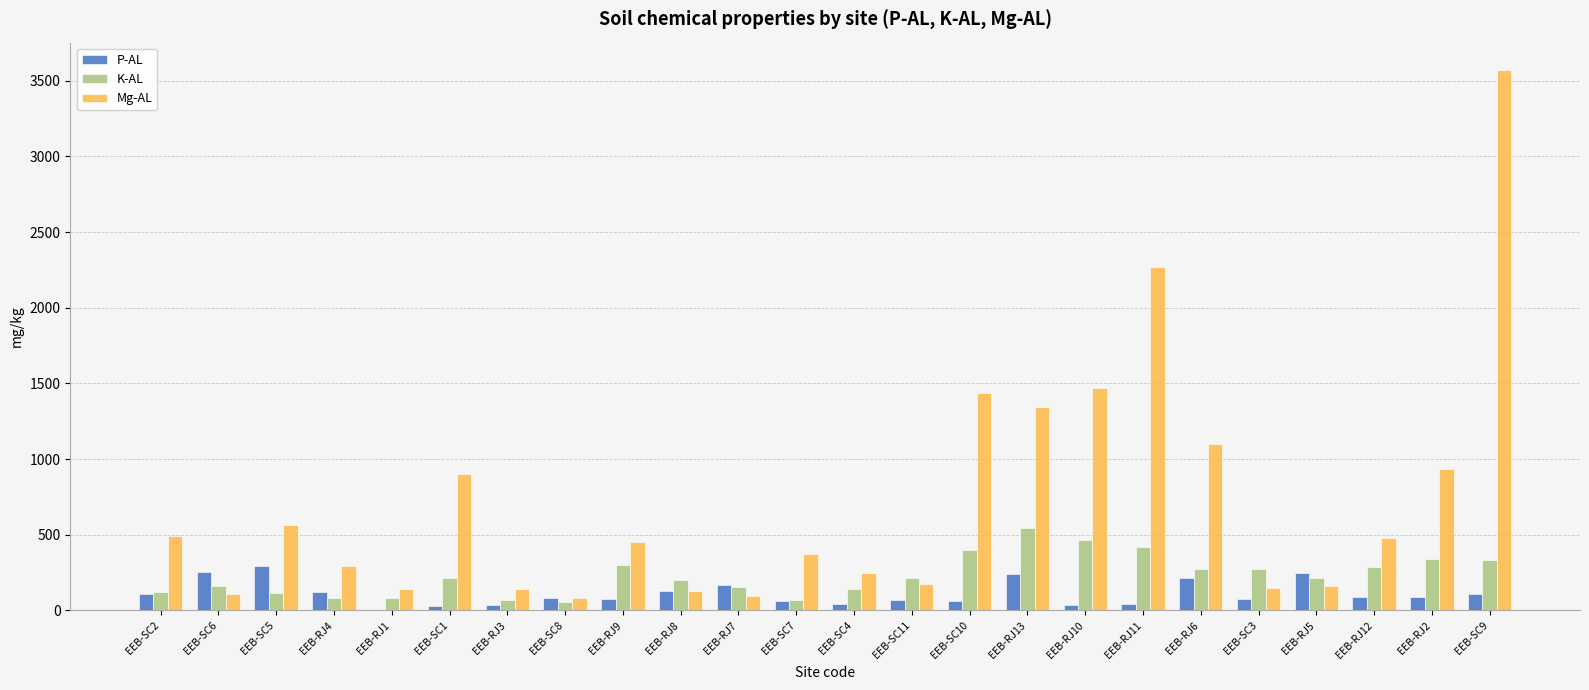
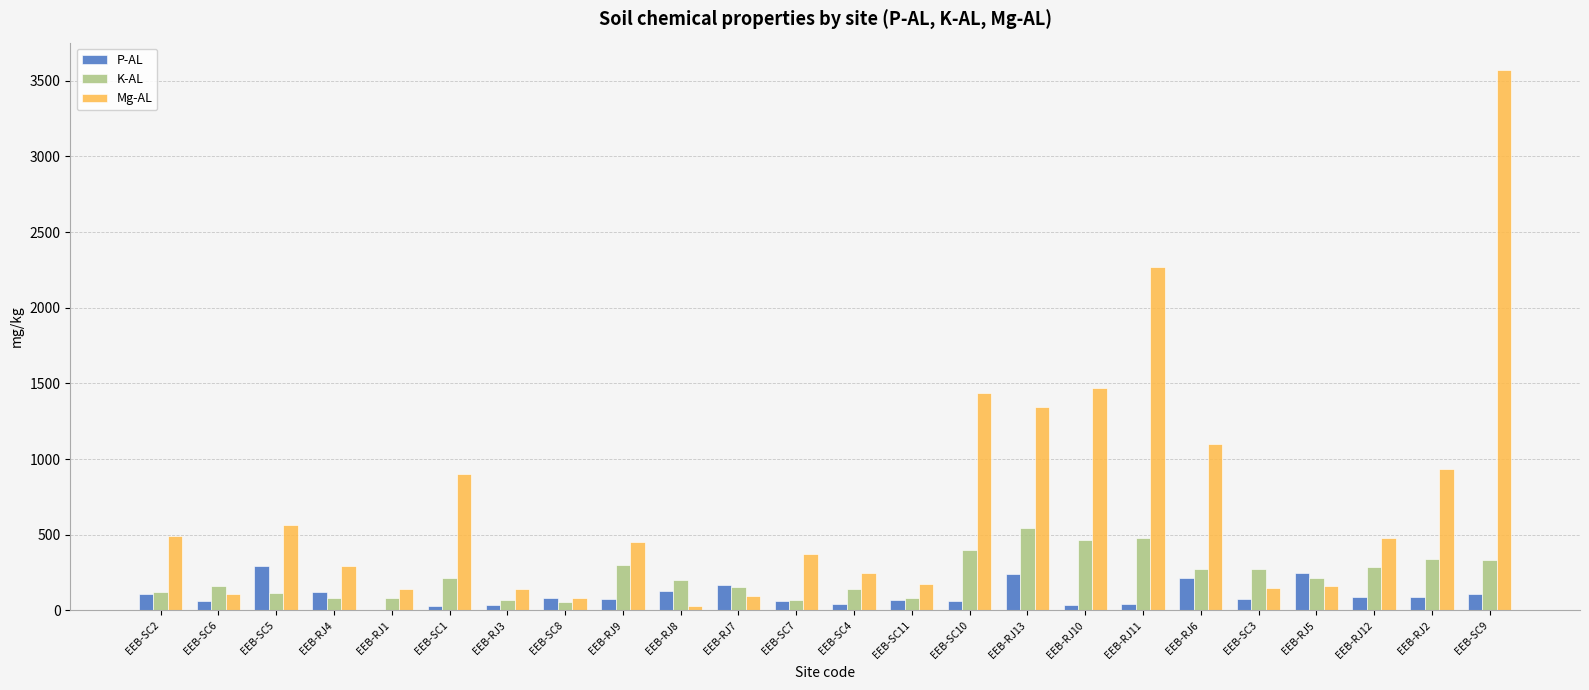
  {
    "P-AL": {
      "EEB-SC2": 110,
-     "EEB-SC6": 250,
+     "EEB-SC6": 60,
      "EEB-SC5": 300,
      "EEB-RJ4": 120,
      "EEB-SC1": 30,
      "EEB-RJ3": 40,
      "EEB-SC8": 80,
      "EEB-RJ9": 70,
      "EEB-RJ8": 130,
      "EEB-RJ7": 170,
      "EEB-SC7": 60,
      "EEB-SC4": 40,
      "EEB-SC11": 70,
      "EEB-SC10": 60,
      "EEB-RJ13": 240,
      "EEB-RJ10": 40,
      "EEB-RJ11": 40,
      "EEB-RJ6": 220,
      "EEB-SC3": 70,
      "EEB-RJ5": 250,
      "EEB-RJ12": 90,
      "EEB-RJ2": 90,
      "EEB-SC9": 110
    },
    "K-AL": {
      "EEB-SC2": 120,
      "EEB-SC6": 160,
      "EEB-SC5": 110,
      "EEB-RJ4": 80,
      "EEB-RJ1": 80,
      "EEB-SC1": 220,
      "EEB-RJ3": 70,
      "EEB-SC8": 60,
      "EEB-RJ9": 300,
      "EEB-RJ8": 200,
      "EEB-RJ7": 160,
      "EEB-SC7": 70,
      "EEB-SC4": 140,
-     "EEB-SC11": 210,
+     "EEB-SC11": 80,
      "EEB-SC10": 400,
      "EEB-RJ13": 540,
      "EEB-RJ10": 460,
-     "EEB-RJ11": 420,
+     "EEB-RJ11": 480,
      "EEB-RJ6": 270,
      "EEB-SC3": 270,
      "EEB-RJ5": 210,
      "EEB-RJ12": 290,
      "EEB-RJ2": 340,
      "EEB-SC9": 330
    },
    "Mg-AL": {
      "EEB-SC2": 490,
      "EEB-SC6": 110,
      "EEB-SC5": 560,
      "EEB-RJ4": 300,
      "EEB-RJ1": 140,
      "EEB-SC1": 900,
      "EEB-RJ3": 140,
      "EEB-SC8": 80,
      "EEB-RJ9": 450,
-     "EEB-RJ8": 130,
+     "EEB-RJ8": 30,
      "EEB-RJ7": 100,
      "EEB-SC7": 370,
      "EEB-SC4": 250,
      "EEB-SC11": 180,
      "EEB-SC10": 1430,
      "EEB-RJ13": 1340,
      "EEB-RJ10": 1470,
      "EEB-RJ11": 2270,
      "EEB-RJ6": 1100,
      "EEB-SC3": 150,
      "EEB-RJ5": 160,
      "EEB-RJ12": 480,
      "EEB-RJ2": 940,
      "EEB-SC9": 3570
    }
  }
